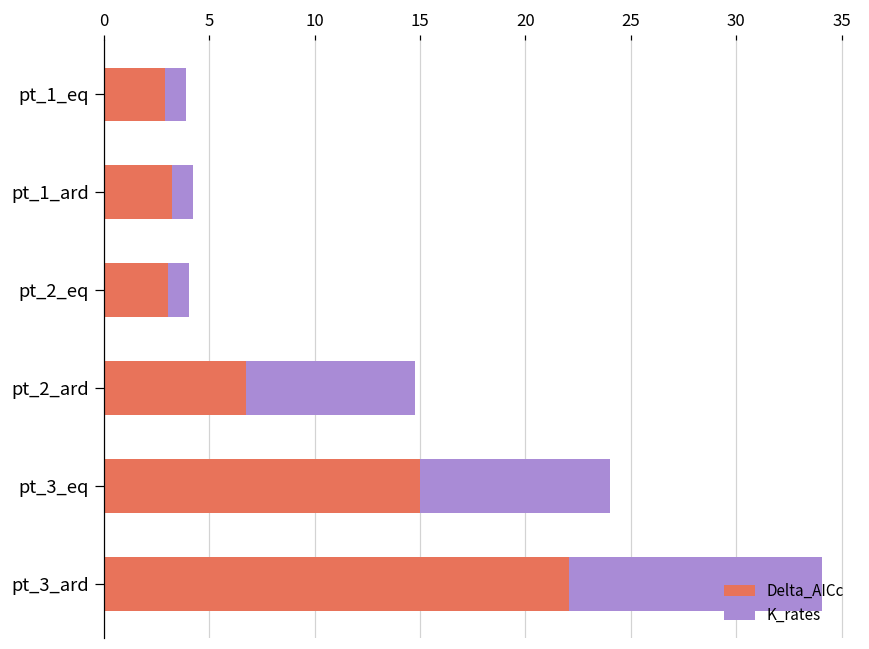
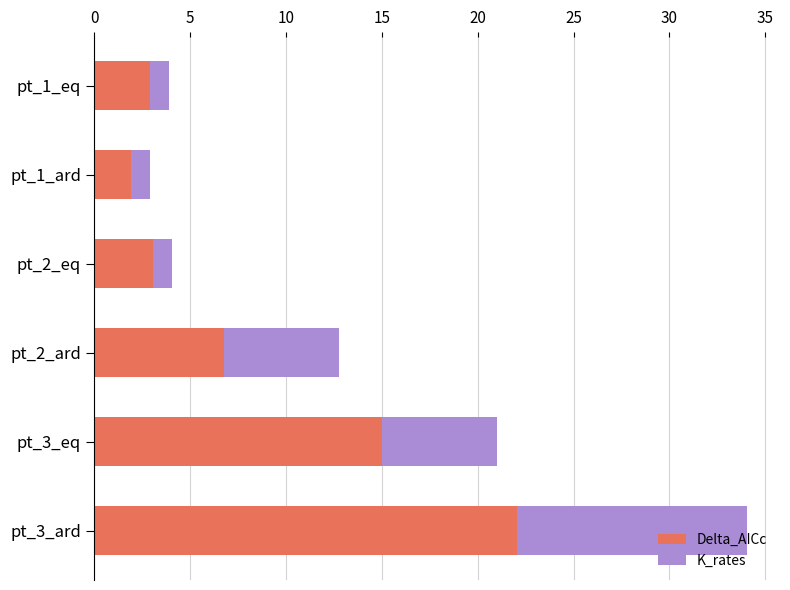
  {
    "Delta_AICc": {
      "pt_1_eq": 2.9,
-     "pt_1_ard": 3.2,
+     "pt_1_ard": 1.9,
      "pt_2_eq": 3.1,
      "pt_2_ard": 6.8,
      "pt_3_eq": 15.0,
      "pt_3_ard": 22.1
    },
    "K_rates": {
      "pt_1_eq": 1,
      "pt_1_ard": 1,
      "pt_2_eq": 1,
-     "pt_2_ard": 8,
-     "pt_3_eq": 9,
+     "pt_2_ard": 6,
+     "pt_3_eq": 6,
      "pt_3_ard": 12
    }
  }
